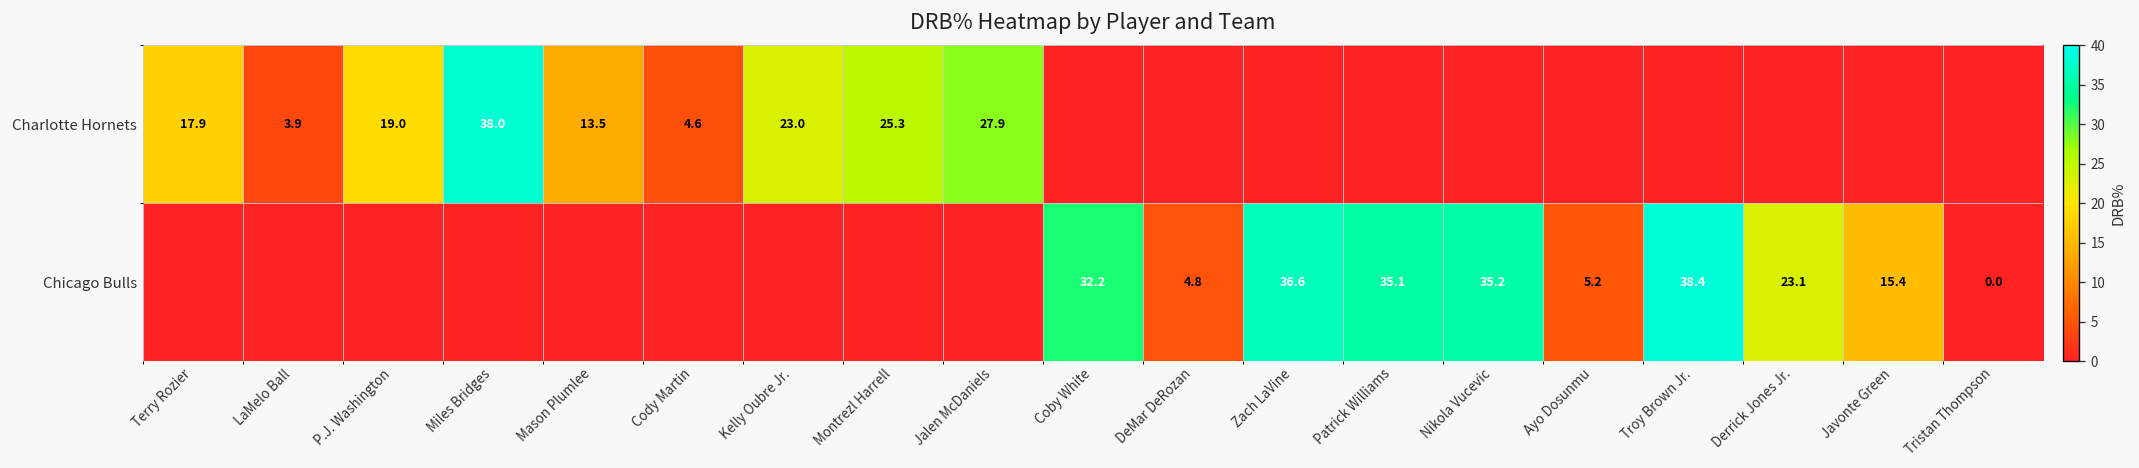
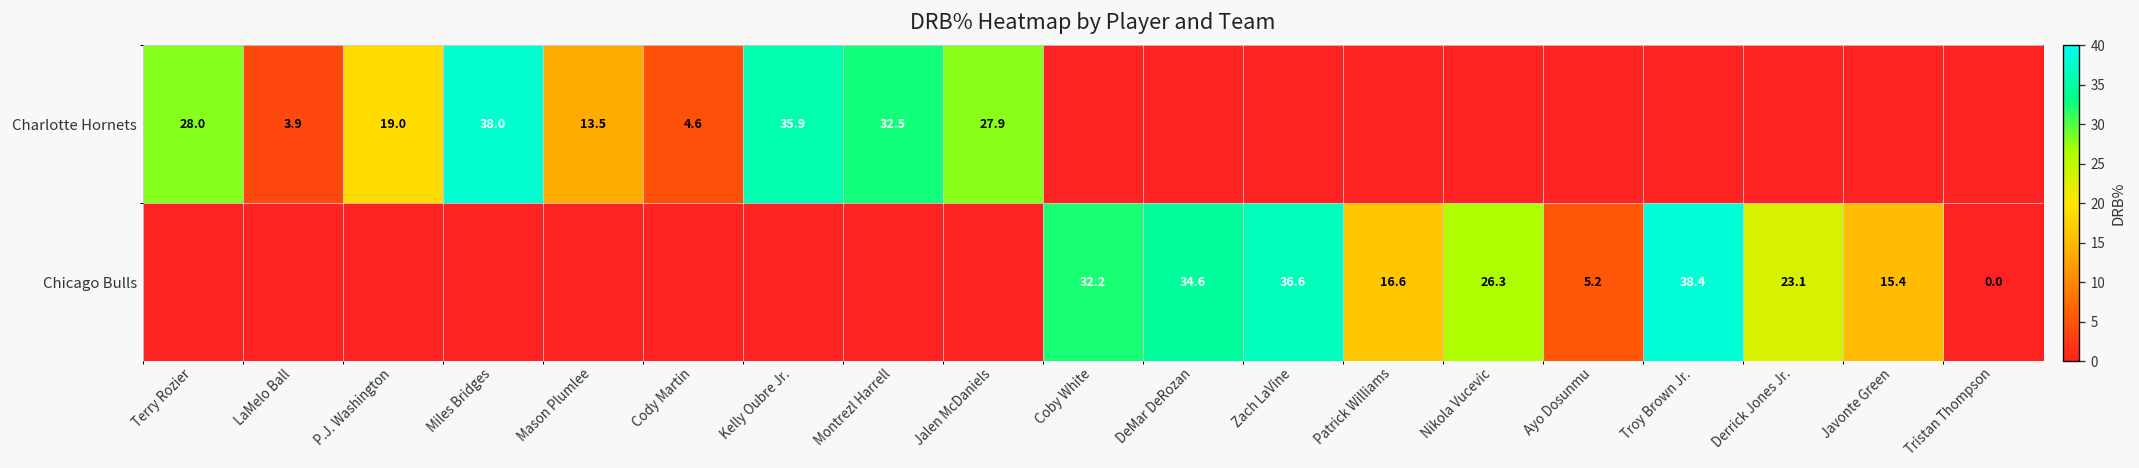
  {
    "Charlotte Hornets": {
-     "Terry Rozier": 17.9,
+     "Terry Rozier": 28.0,
      "LaMelo Ball": 3.9,
      "P.J. Washington": 19.0,
      "Miles Bridges": 38.0,
      "Mason Plumlee": 13.5,
      "Cody Martin": 4.6,
-     "Kelly Oubre Jr.": 23.0,
-     "Montrezl Harrell": 25.3,
+     "Kelly Oubre Jr.": 35.9,
+     "Montrezl Harrell": 32.5,
      "Jalen McDaniels": 27.9
    },
    "Chicago Bulls": {
      "Coby White": 32.2,
-     "DeMar DeRozan": 4.8,
+     "DeMar DeRozan": 34.6,
      "Zach LaVine": 36.6,
-     "Patrick Williams": 35.1,
-     "Nikola Vucevic": 35.2,
+     "Patrick Williams": 16.6,
+     "Nikola Vucevic": 26.3,
      "Ayo Dosunmu": 5.2,
      "Troy Brown Jr.": 38.4,
      "Derrick Jones Jr.": 23.1,
      "Javonte Green": 15.4,
      "Tristan Thompson": 0.0
    }
  }
